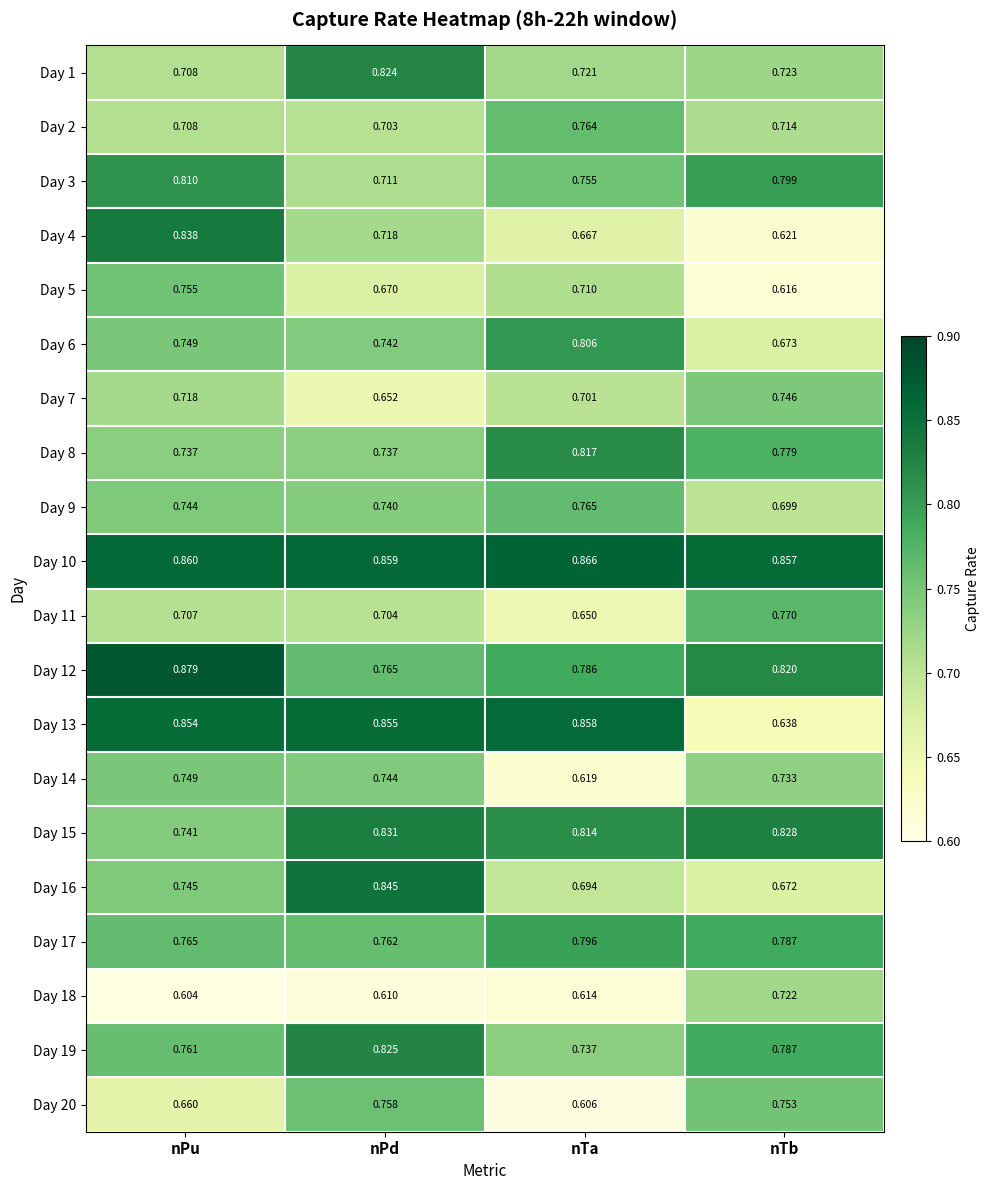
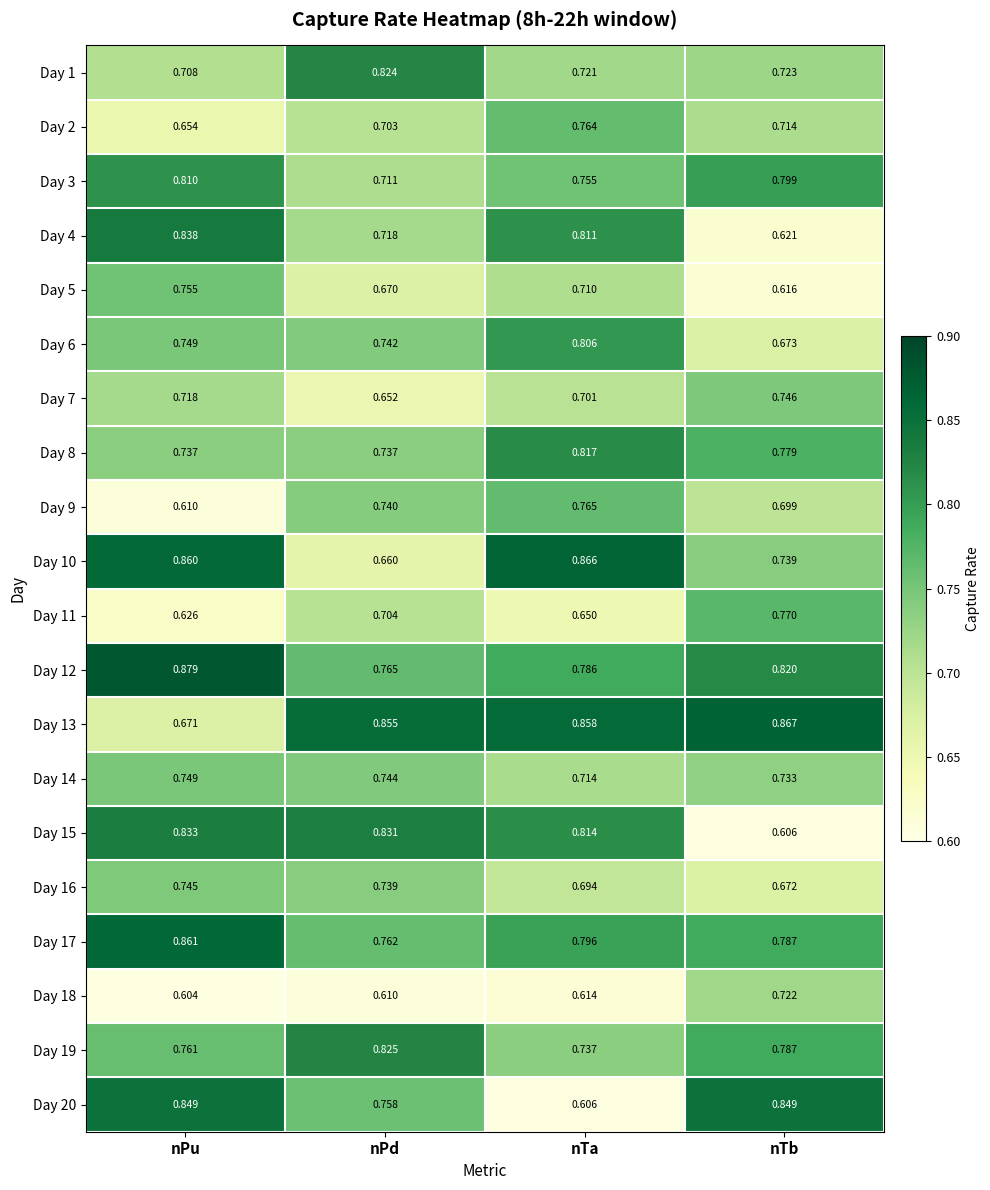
  {
    "Day 1": {
      "nPu": 0.708,
      "nPd": 0.824,
      "nTa": 0.721,
      "nTb": 0.723
    },
    "Day 2": {
-     "nPu": 0.708,
+     "nPu": 0.654,
      "nPd": 0.703,
      "nTa": 0.764,
      "nTb": 0.714
    },
    "Day 3": {
      "nPu": 0.810,
      "nPd": 0.711,
      "nTa": 0.755,
      "nTb": 0.799
    },
    "Day 4": {
      "nPu": 0.838,
      "nPd": 0.718,
-     "nTa": 0.667,
+     "nTa": 0.811,
      "nTb": 0.621
    },
    "Day 5": {
      "nPu": 0.755,
      "nPd": 0.670,
      "nTa": 0.710,
      "nTb": 0.616
    },
    "Day 6": {
      "nPu": 0.749,
      "nPd": 0.742,
      "nTa": 0.806,
      "nTb": 0.673
    },
    "Day 7": {
      "nPu": 0.718,
      "nPd": 0.652,
      "nTa": 0.701,
      "nTb": 0.746
    },
    "Day 8": {
      "nPu": 0.737,
      "nPd": 0.737,
      "nTa": 0.817,
      "nTb": 0.779
    },
    "Day 9": {
-     "nPu": 0.744,
+     "nPu": 0.610,
      "nPd": 0.740,
      "nTa": 0.765,
      "nTb": 0.699
    },
    "Day 10": {
      "nPu": 0.860,
-     "nPd": 0.859,
+     "nPd": 0.660,
      "nTa": 0.866,
-     "nTb": 0.857
+     "nTb": 0.739
    },
    "Day 11": {
-     "nPu": 0.707,
+     "nPu": 0.626,
      "nPd": 0.704,
      "nTa": 0.650,
      "nTb": 0.770
    },
    "Day 12": {
      "nPu": 0.879,
      "nPd": 0.765,
      "nTa": 0.786,
      "nTb": 0.820
    },
    "Day 13": {
-     "nPu": 0.854,
+     "nPu": 0.671,
      "nPd": 0.855,
      "nTa": 0.858,
-     "nTb": 0.638
+     "nTb": 0.867
    },
    "Day 14": {
      "nPu": 0.749,
      "nPd": 0.744,
-     "nTa": 0.619,
+     "nTa": 0.714,
      "nTb": 0.733
    },
    "Day 15": {
-     "nPu": 0.741,
+     "nPu": 0.833,
      "nPd": 0.831,
      "nTa": 0.814,
-     "nTb": 0.828
+     "nTb": 0.606
    },
    "Day 16": {
      "nPu": 0.745,
-     "nPd": 0.845,
+     "nPd": 0.739,
      "nTa": 0.694,
      "nTb": 0.672
    },
    "Day 17": {
-     "nPu": 0.765,
+     "nPu": 0.861,
      "nPd": 0.762,
      "nTa": 0.796,
      "nTb": 0.787
    },
    "Day 18": {
      "nPu": 0.604,
      "nPd": 0.610,
      "nTa": 0.614,
      "nTb": 0.722
    },
    "Day 19": {
      "nPu": 0.761,
      "nPd": 0.825,
      "nTa": 0.737,
      "nTb": 0.787
    },
    "Day 20": {
-     "nPu": 0.660,
+     "nPu": 0.849,
      "nPd": 0.758,
      "nTa": 0.606,
-     "nTb": 0.753
+     "nTb": 0.849
    }
  }
